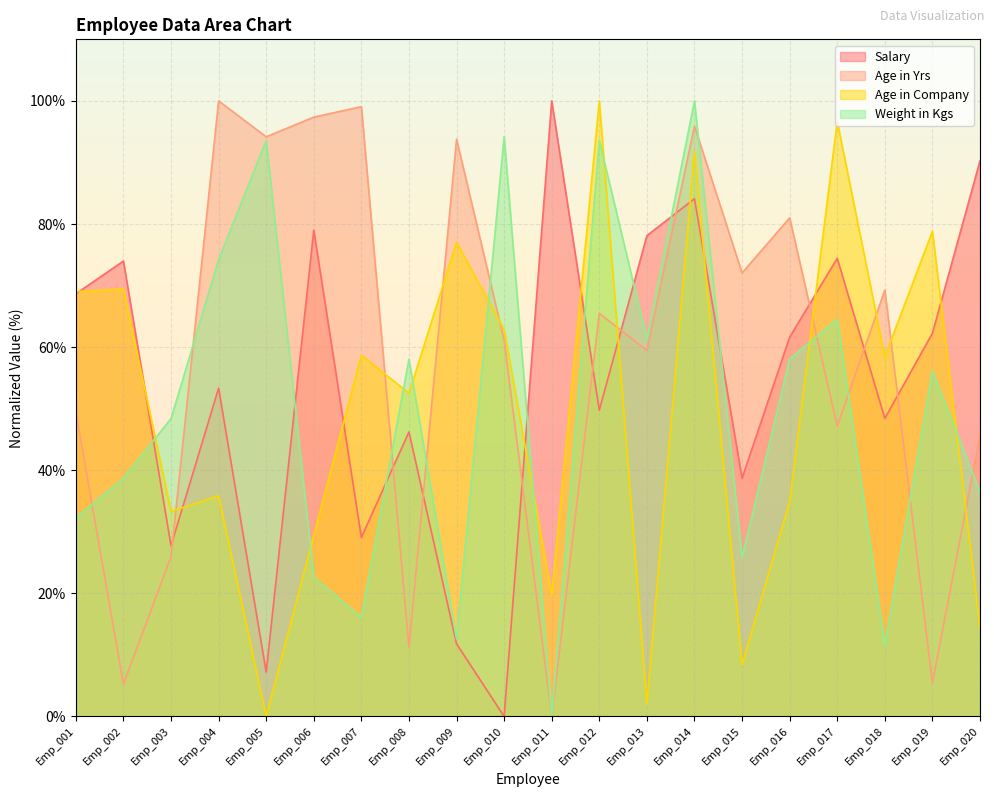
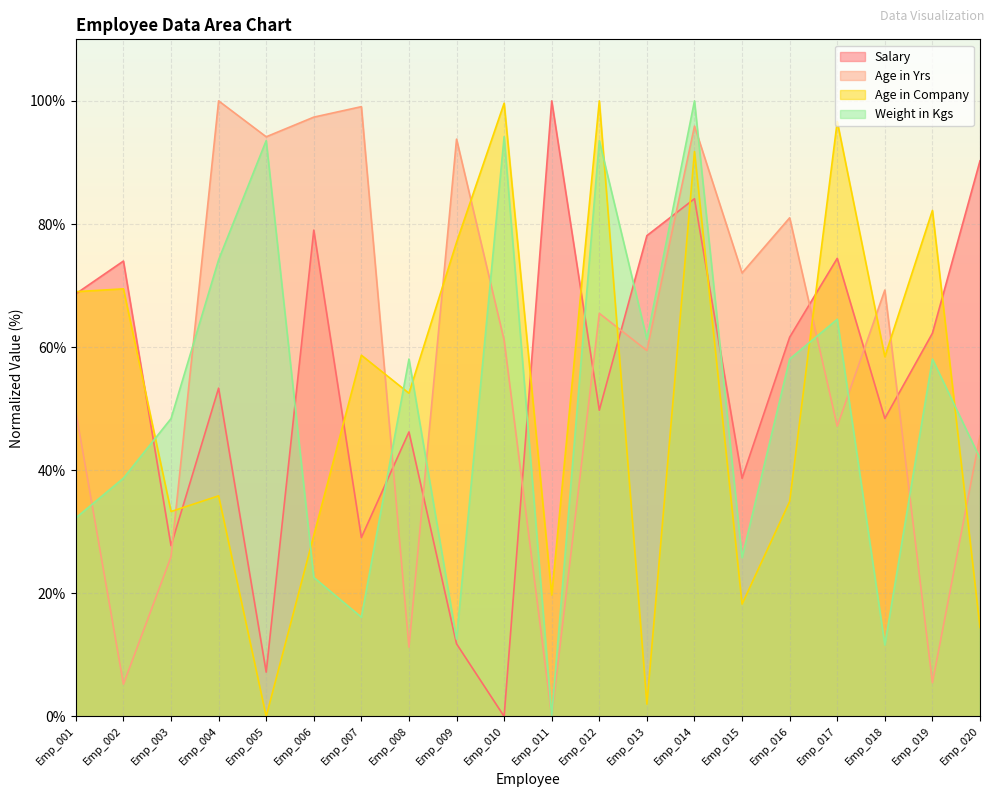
  {
    "Age in Company": {
      "Emp_002": "69%",
      "Emp_003": "33%",
      "Emp_004": "36%",
      "Emp_005": "0%",
      "Emp_006": "29%",
      "Emp_007": "59%",
      "Emp_008": "53%",
      "Emp_009": "77%",
-     "Emp_010": "63%",
+     "Emp_010": "100%",
      "Emp_011": "20%",
      "Emp_012": "100%",
      "Emp_013": "2%",
      "Emp_014": "92%",
-     "Emp_015": "8%",
+     "Emp_015": "18%",
      "Emp_016": "35%",
      "Emp_018": "58%",
-     "Emp_019": "79%",
+     "Emp_019": "82%",
      "Emp_020": "14%"
    },
    "Weight in Kgs": {
      "Emp_001": "32%",
      "Emp_002": "39%",
      "Emp_003": "48%",
      "Emp_004": "74%",
      "Emp_005": "94%",
      "Emp_006": "23%",
      "Emp_007": "16%",
      "Emp_008": "58%",
      "Emp_009": "13%",
      "Emp_010": "94%",
      "Emp_012": "94%",
      "Emp_013": "61%",
      "Emp_014": "100%",
      "Emp_015": "26%",
      "Emp_016": "58%",
      "Emp_017": "65%",
      "Emp_018": "12%",
-     "Emp_019": "56%",
-     "Emp_020": "36%"
+     "Emp_019": "58%",
+     "Emp_020": "42%"
    }
  }
